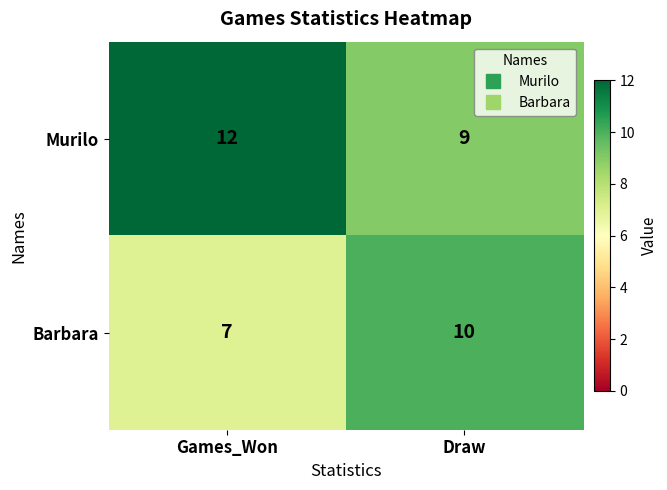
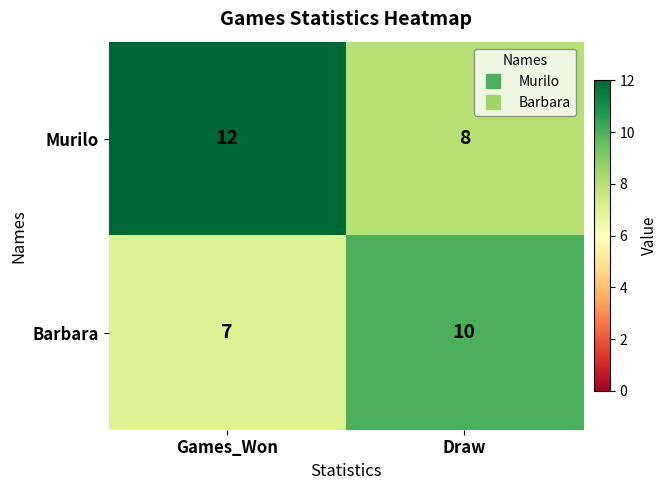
  {
    "Murilo": {
      "Games_Won": 12,
-     "Draw": 9
+     "Draw": 8
    },
    "Barbara": {
      "Games_Won": 7,
      "Draw": 10
    }
  }
